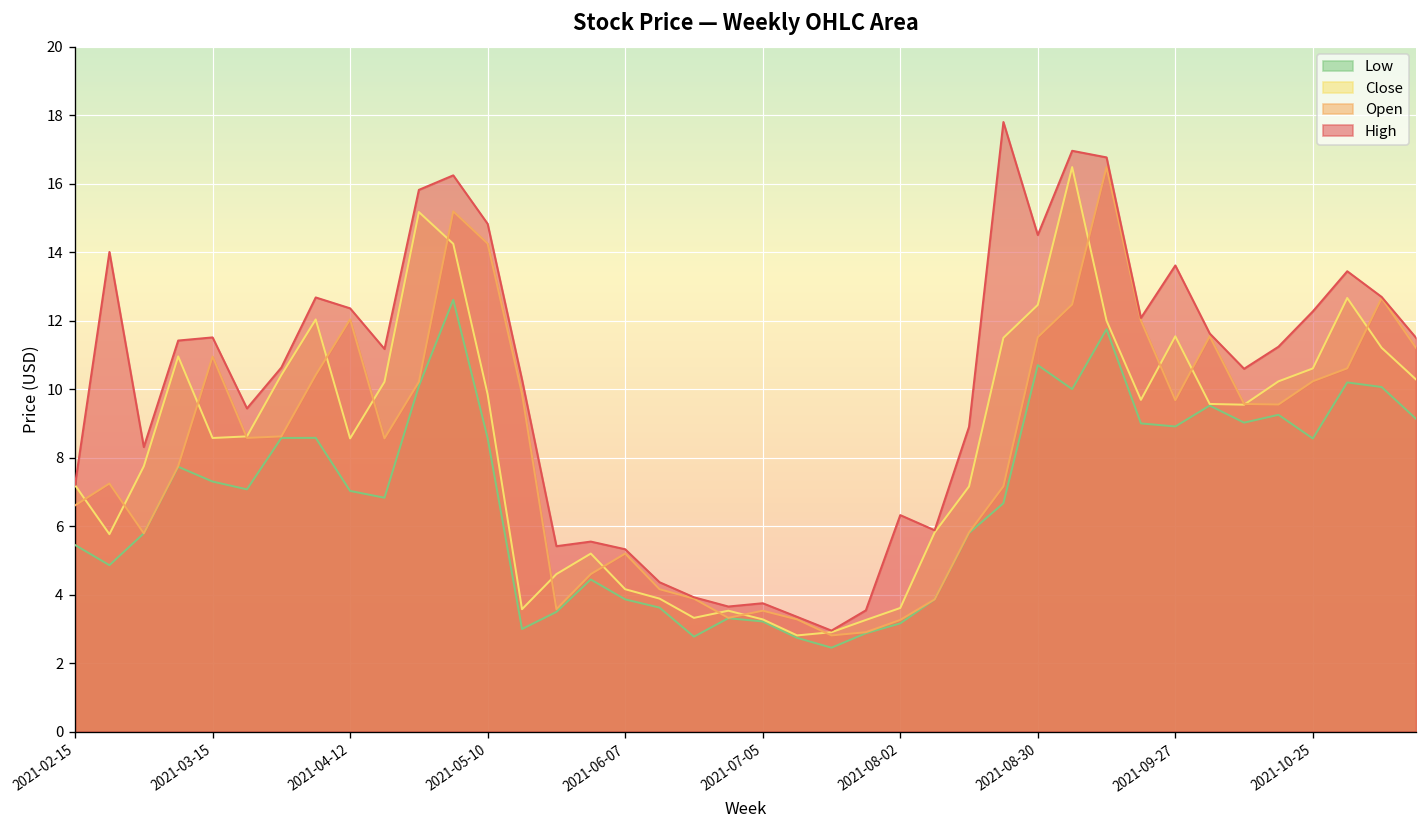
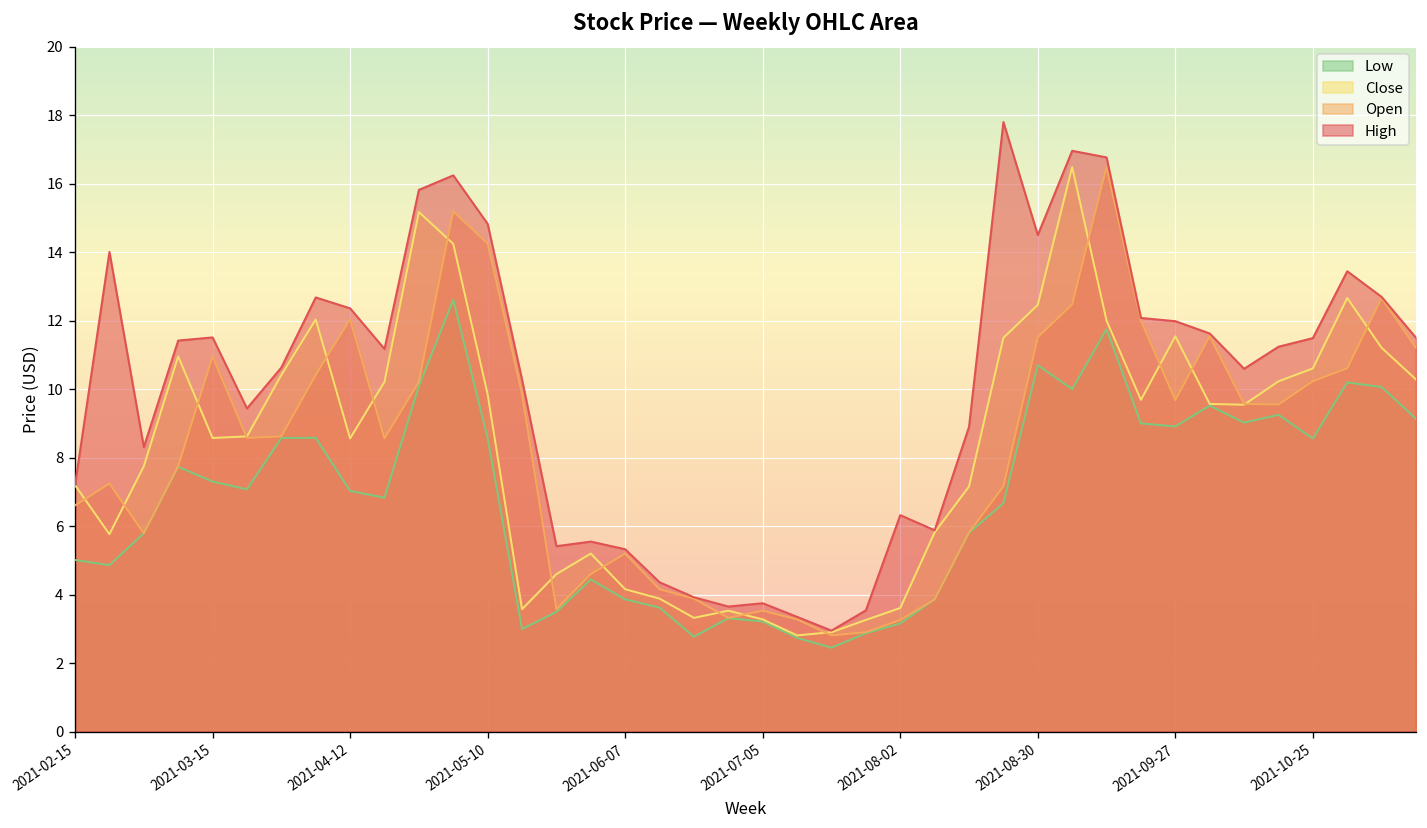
  {
    "Low": {
-     "2021-02-15": 5.5,
+     "2021-02-15": 5.0,
      "2021-03-15": 7.3,
      "2021-04-12": 7.0,
      "2021-05-10": 8.6,
      "2021-06-07": 3.9,
      "2021-08-02": 3.2,
      "2021-08-30": 10.7,
      "2021-09-27": 8.9,
      "2021-10-25": 8.6
    },
    "High": {
      "2021-03-15": 11.5,
      "2021-04-12": 12.4,
      "2021-05-10": 14.8,
      "2021-06-07": 5.3,
      "2021-07-05": 3.7,
      "2021-08-02": 6.3,
      "2021-08-30": 14.5,
-     "2021-09-27": 13.6,
-     "2021-10-25": 12.3
+     "2021-09-27": 12.0,
+     "2021-10-25": 11.5
    }
  }
